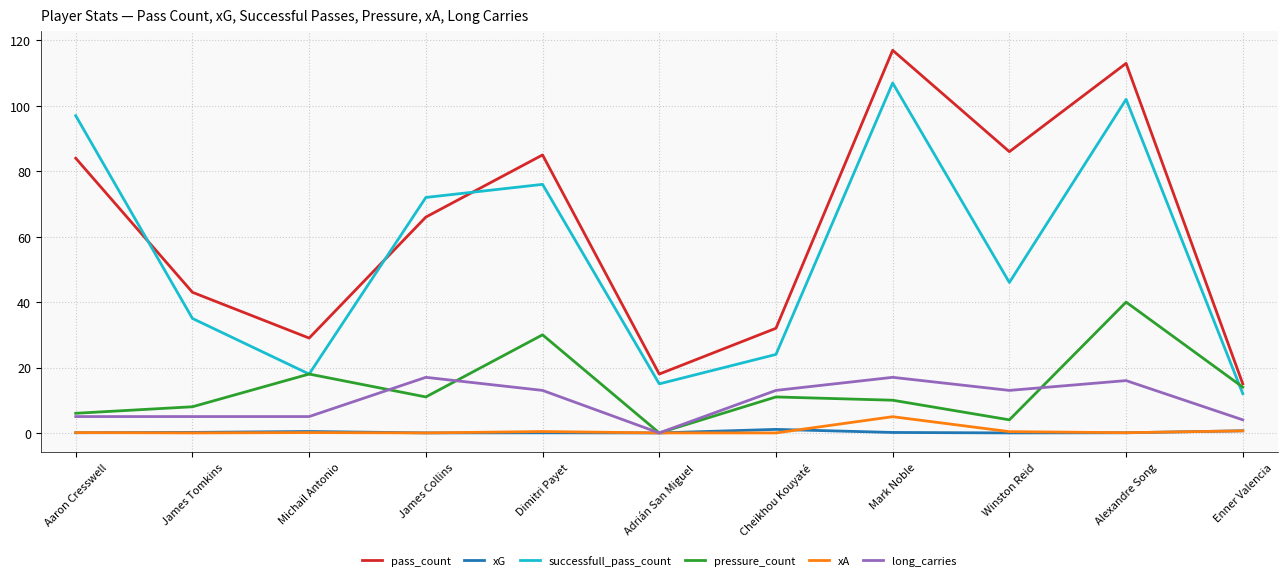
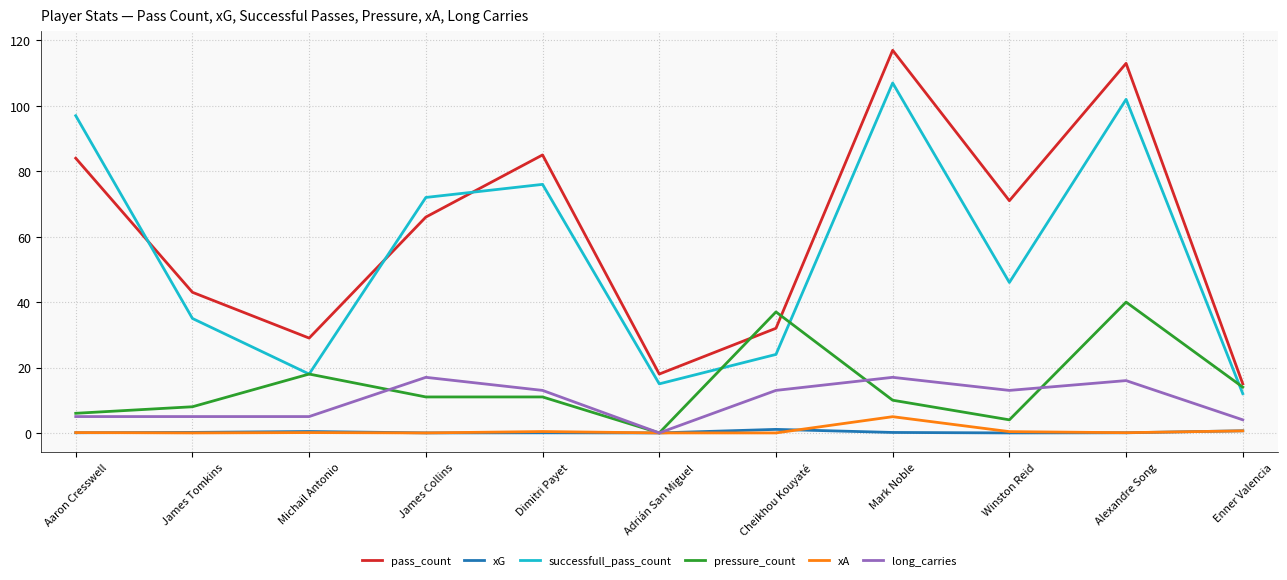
  {
    "pass_count": {
      "Aaron Cresswell": 84,
      "James Tomkins": 43,
      "Michail Antonio": 29,
      "James Collins": 66,
      "Dimitri Payet": 85,
      "Adrián San Miguel": 18,
      "Cheikhou Kouyaté": 32,
      "Mark Noble": 117,
-     "Winston Reid": 86,
+     "Winston Reid": 71,
      "Alexandre Song": 113,
      "Enner Valencia": 15
    },
    "xG": {
      "Cheikhou Kouyaté": 1,
      "Mark Noble": 0
    },
    "successfull_pass_count": {
      "Aaron Cresswell": 97,
      "James Tomkins": 35,
      "James Collins": 72,
      "Dimitri Payet": 76,
      "Adrián San Miguel": 15,
      "Cheikhou Kouyaté": 24,
      "Mark Noble": 107,
      "Winston Reid": 46,
      "Alexandre Song": 102,
      "Enner Valencia": 12
    },
    "pressure_count": {
      "Aaron Cresswell": 6,
      "James Tomkins": 8,
      "James Collins": 11,
-     "Dimitri Payet": 30,
-     "Cheikhou Kouyaté": 11,
+     "Dimitri Payet": 11,
+     "Cheikhou Kouyaté": 37,
      "Mark Noble": 10,
      "Winston Reid": 4,
      "Alexandre Song": 40,
      "Enner Valencia": 14
    },
    "xA": {
      "Cheikhou Kouyaté": 0,
      "Mark Noble": 5
    },
    "long_carries": {
      "Aaron Cresswell": 5,
      "James Tomkins": 5,
      "Michail Antonio": 5,
      "James Collins": 17,
      "Dimitri Payet": 13,
      "Cheikhou Kouyaté": 13,
      "Mark Noble": 17,
      "Winston Reid": 13,
      "Alexandre Song": 16,
      "Enner Valencia": 4
    }
  }
